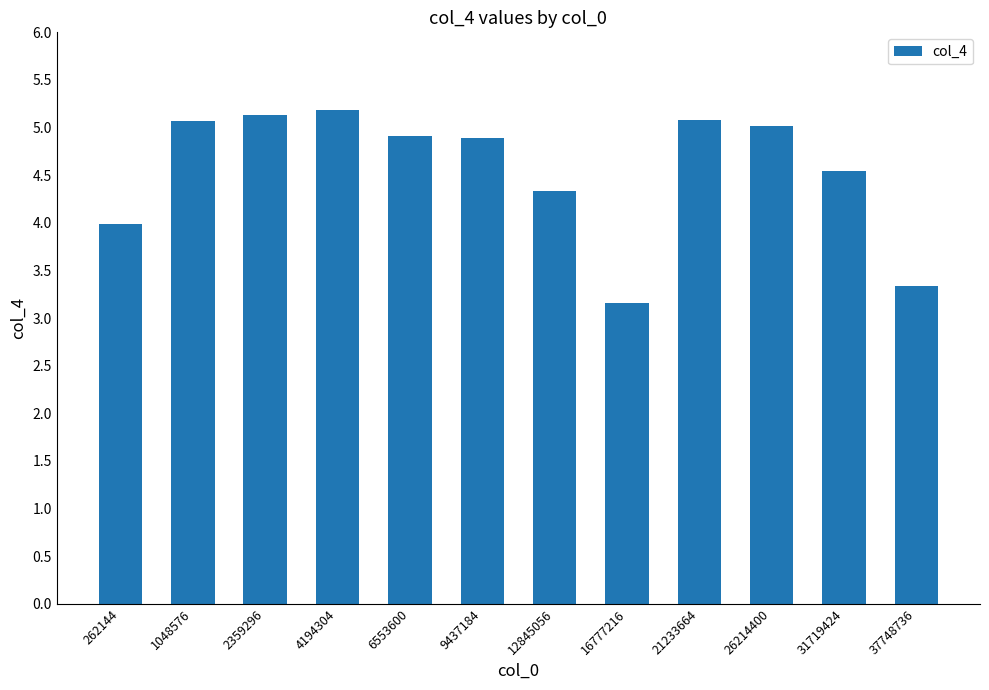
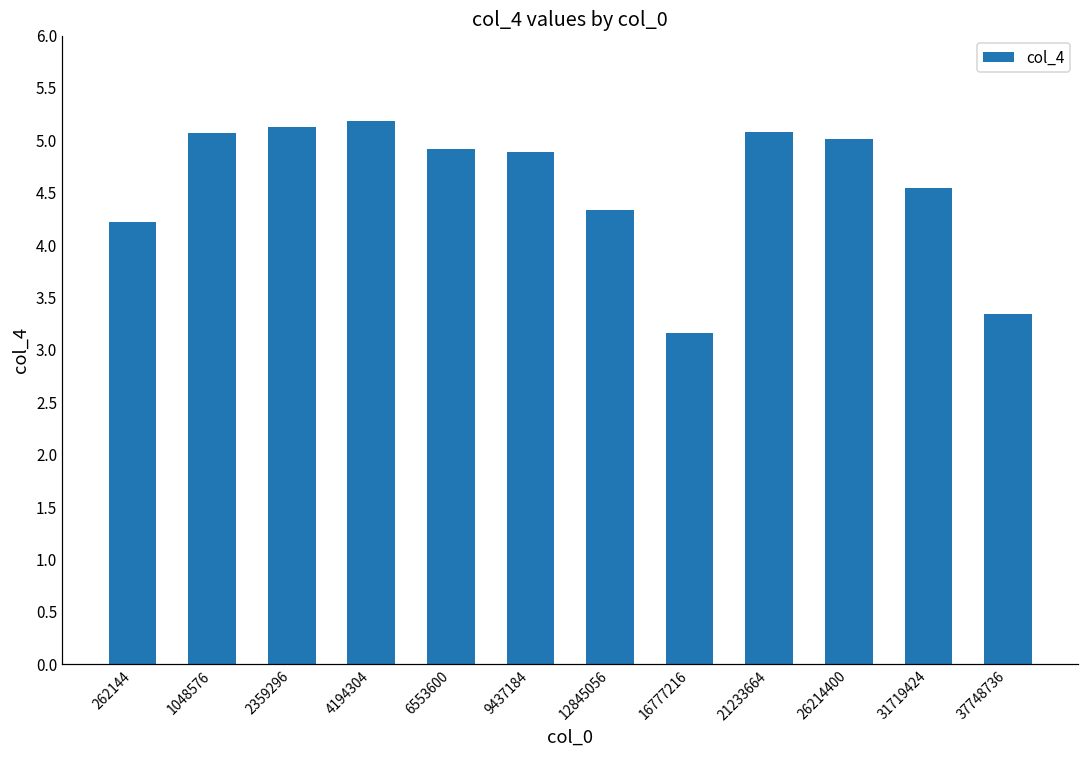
  {
-   "262144": 4.0,
+   "262144": 4.2,
    "1048576": 5.1,
    "2359296": 5.1,
    "4194304": 5.2,
    "6553600": 4.9,
    "9437184": 4.9,
    "12845056": 4.3,
    "16777216": 3.2,
    "21233664": 5.1,
    "26214400": 5.0,
    "31719424": 4.5,
    "37748736": 3.3
  }
